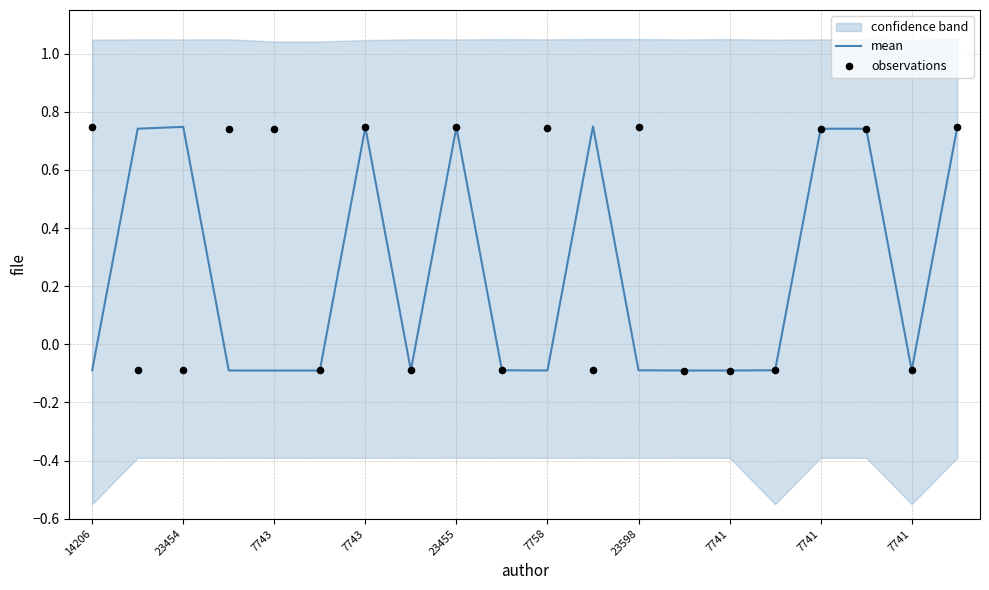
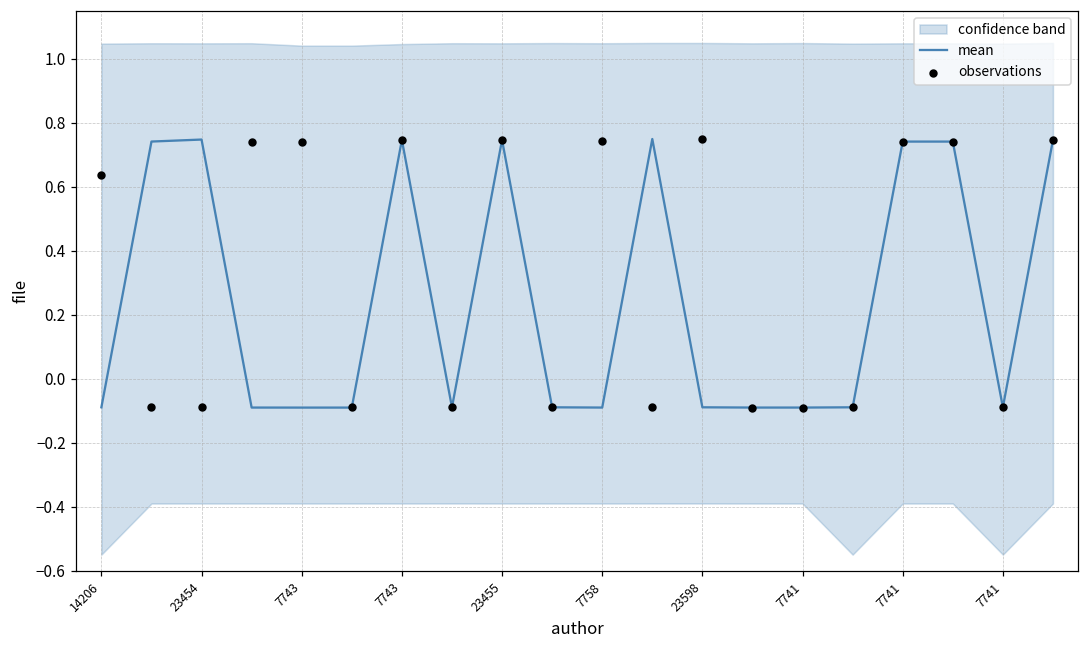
  {
    "observations": {
-     "14206": 0.75
+     "14206": 0.64
    }
  }
